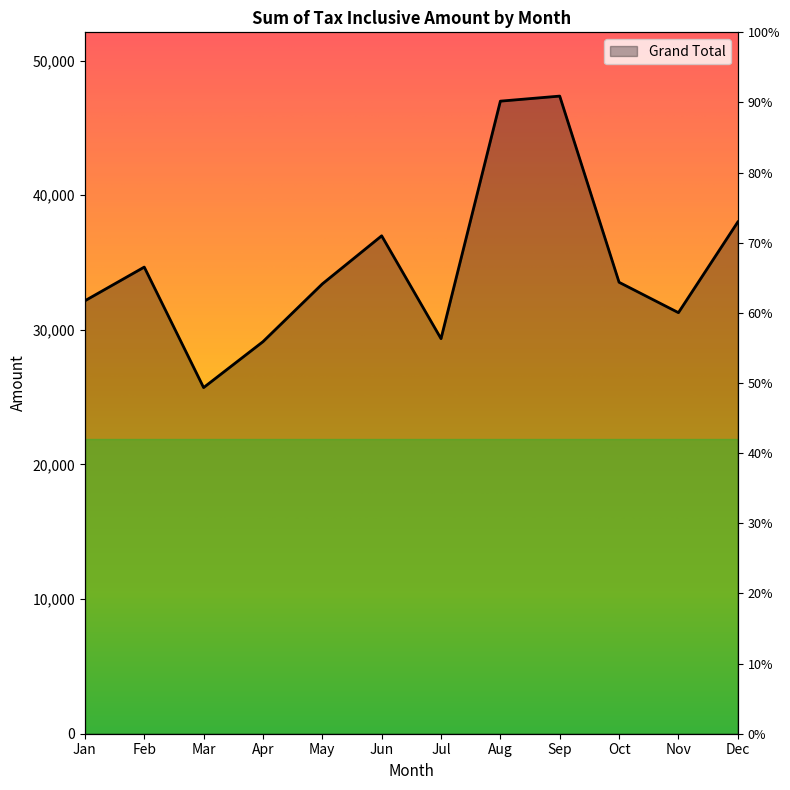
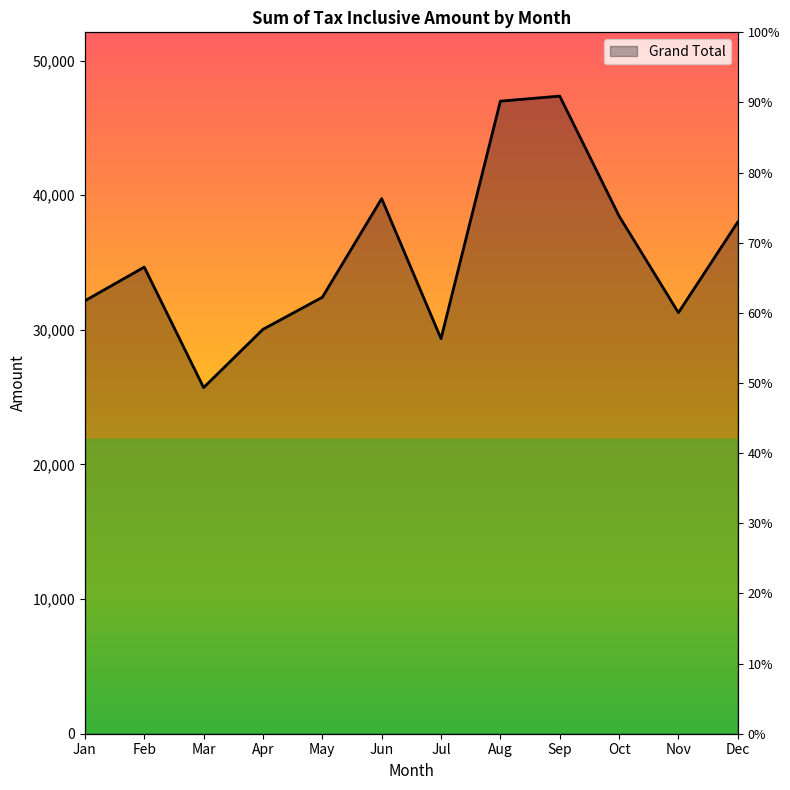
  {
    "Jan": "32,200",
    "Feb": "34,700",
    "Mar": "25,700",
-   "Apr": "29,100",
-   "May": "33,400",
-   "Jun": "37,000",
+   "Apr": "30,000",
+   "May": "32,400",
+   "Jun": "39,700",
    "Jul": "29,300",
    "Aug": "47,000",
    "Sep": "47,400",
-   "Oct": "33,500",
+   "Oct": "38,500",
    "Nov": "31,300",
    "Dec": "38,000"
  }
